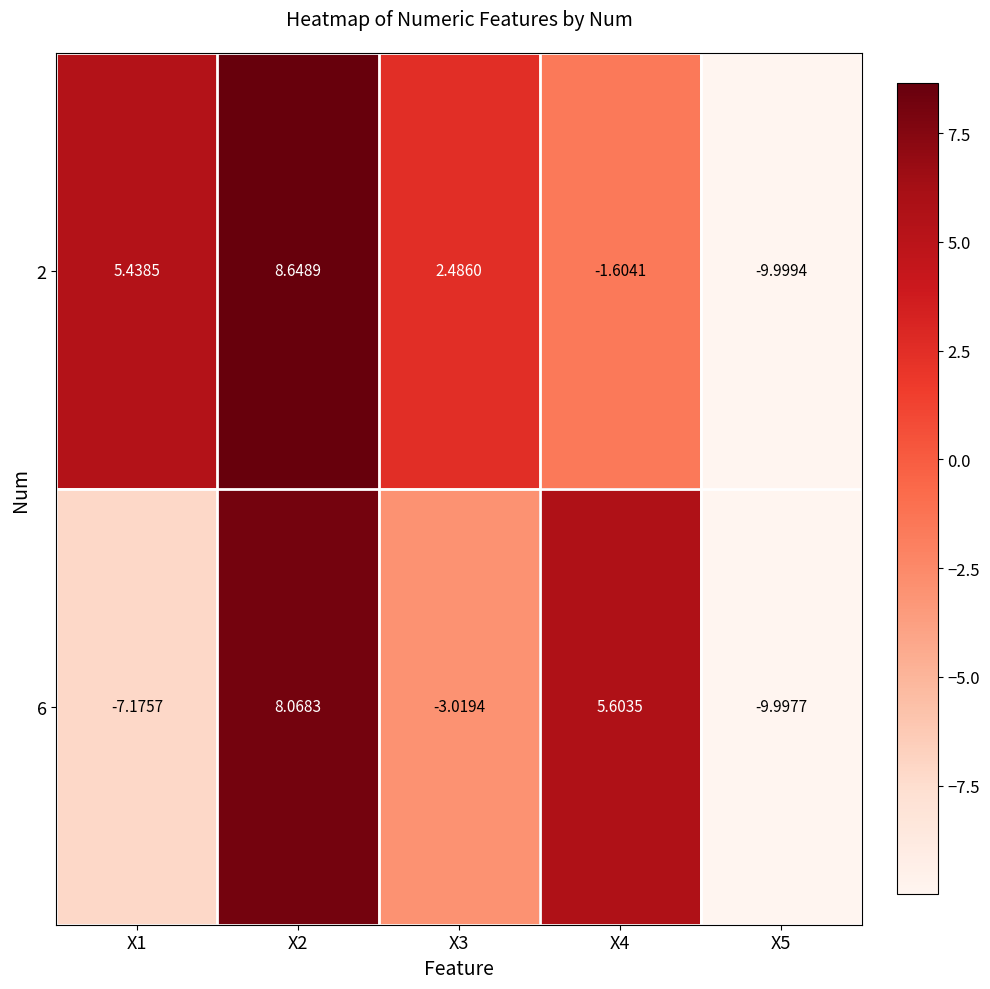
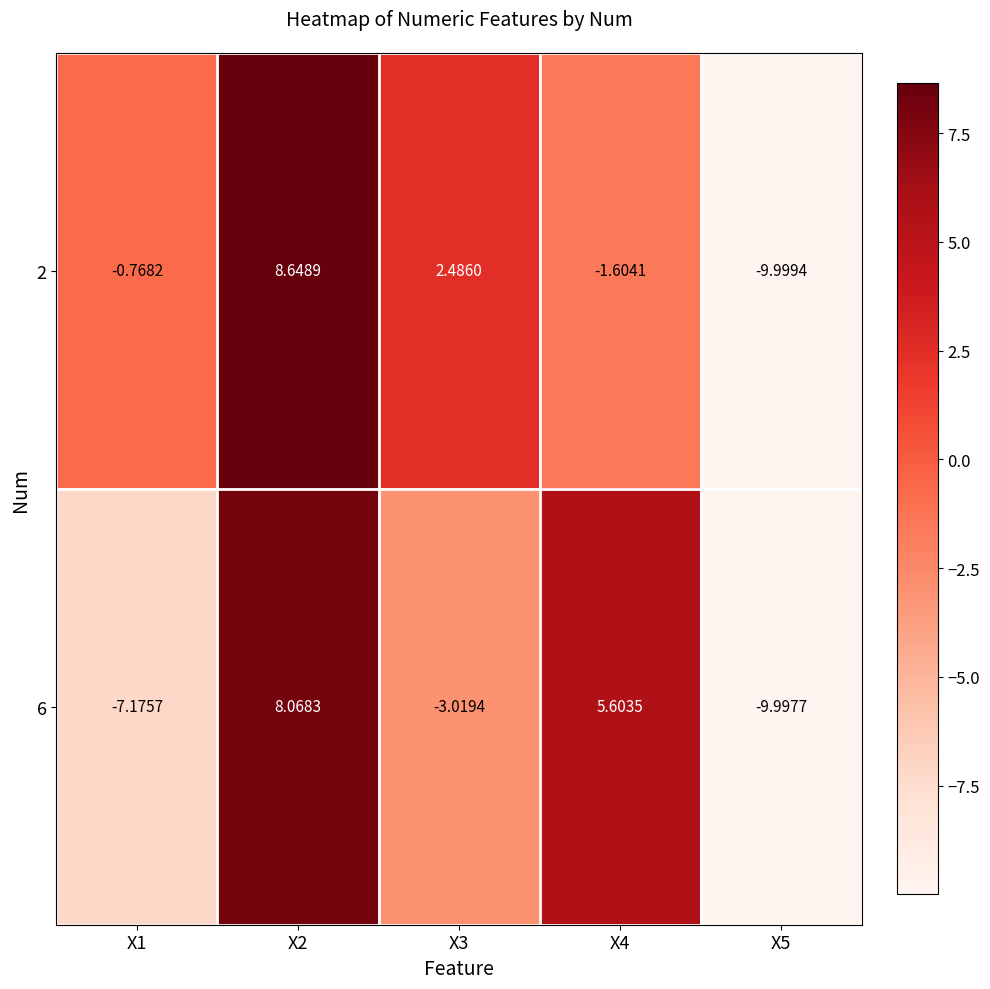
  {
    "2": {
-     "X1": 5.4385,
+     "X1": -0.7682,
      "X2": 8.6489,
      "X3": 2.4860,
      "X4": -1.6041,
      "X5": -9.9994
    },
    "6": {
      "X1": -7.1757,
      "X2": 8.0683,
      "X3": -3.0194,
      "X4": 5.6035,
      "X5": -9.9977
    }
  }
